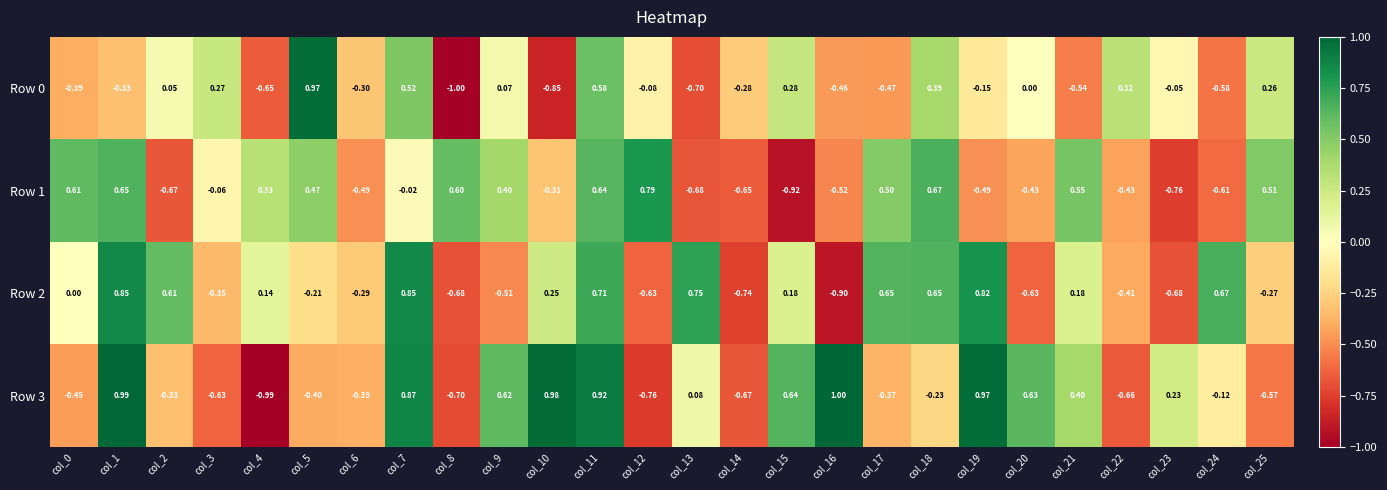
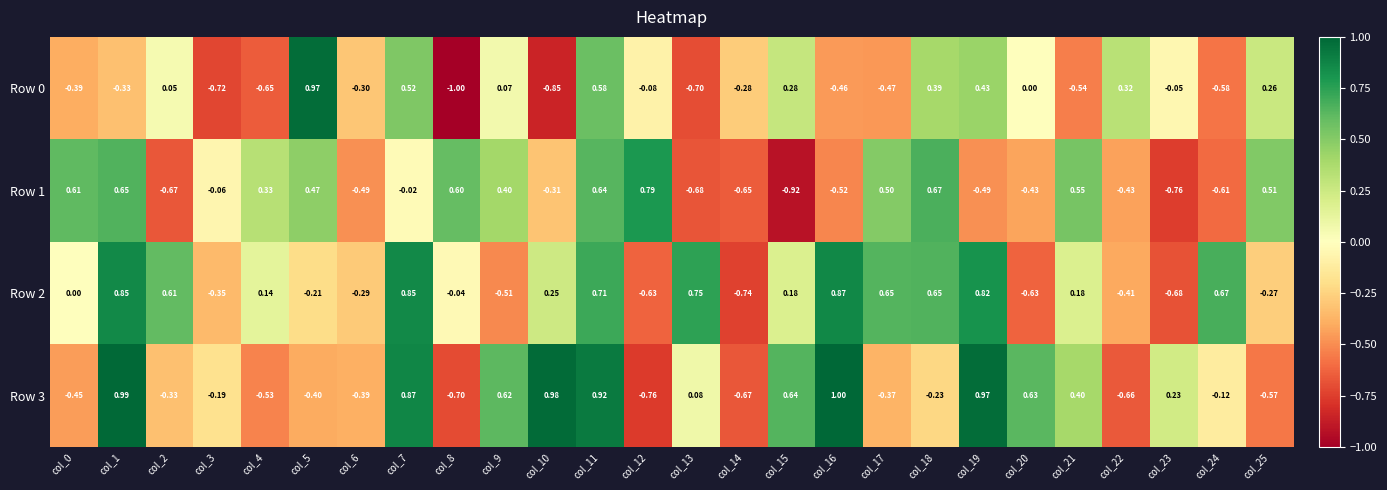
  {
    "Row 0": {
      "col_0": -0.39,
      "col_1": -0.33,
      "col_2": 0.05,
-     "col_3": 0.27,
+     "col_3": -0.72,
      "col_4": -0.65,
      "col_5": 0.97,
      "col_6": -0.30,
      "col_7": 0.52,
      "col_8": -1.00,
      "col_9": 0.07,
      "col_10": -0.85,
      "col_11": 0.58,
      "col_12": -0.08,
      "col_13": -0.70,
      "col_14": -0.28,
      "col_15": 0.28,
      "col_16": -0.46,
      "col_17": -0.47,
      "col_18": 0.39,
-     "col_19": -0.15,
+     "col_19": 0.43,
      "col_20": 0.00,
      "col_21": -0.54,
      "col_22": 0.32,
      "col_23": -0.05,
      "col_24": -0.58,
      "col_25": 0.26
    },
    "Row 1": {
      "col_0": 0.61,
      "col_1": 0.65,
      "col_2": -0.67,
      "col_3": -0.06,
      "col_4": 0.33,
      "col_5": 0.47,
      "col_6": -0.49,
      "col_7": -0.02,
      "col_8": 0.60,
      "col_9": 0.40,
      "col_10": -0.31,
      "col_11": 0.64,
      "col_12": 0.79,
      "col_13": -0.68,
      "col_14": -0.65,
      "col_15": -0.92,
      "col_16": -0.52,
      "col_17": 0.50,
      "col_18": 0.67,
      "col_19": -0.49,
      "col_20": -0.43,
      "col_21": 0.55,
      "col_22": -0.43,
      "col_23": -0.76,
      "col_24": -0.61,
      "col_25": 0.51
    },
    "Row 2": {
      "col_0": 0.00,
      "col_1": 0.85,
      "col_2": 0.61,
      "col_3": -0.35,
      "col_4": 0.14,
      "col_5": -0.21,
      "col_6": -0.29,
      "col_7": 0.85,
-     "col_8": -0.68,
+     "col_8": -0.04,
      "col_9": -0.51,
      "col_10": 0.25,
      "col_11": 0.71,
      "col_12": -0.63,
      "col_13": 0.75,
      "col_14": -0.74,
      "col_15": 0.18,
-     "col_16": -0.90,
+     "col_16": 0.87,
      "col_17": 0.65,
      "col_18": 0.65,
      "col_19": 0.82,
      "col_20": -0.63,
      "col_21": 0.18,
      "col_22": -0.41,
      "col_23": -0.68,
      "col_24": 0.67,
      "col_25": -0.27
    },
    "Row 3": {
      "col_0": -0.45,
      "col_1": 0.99,
      "col_2": -0.33,
-     "col_3": -0.63,
-     "col_4": -0.99,
+     "col_3": -0.19,
+     "col_4": -0.53,
      "col_5": -0.40,
      "col_6": -0.39,
      "col_7": 0.87,
      "col_8": -0.70,
      "col_9": 0.62,
      "col_10": 0.98,
      "col_11": 0.92,
      "col_12": -0.76,
      "col_13": 0.08,
      "col_14": -0.67,
      "col_15": 0.64,
      "col_16": 1.00,
      "col_17": -0.37,
      "col_18": -0.23,
      "col_19": 0.97,
      "col_20": 0.63,
      "col_21": 0.40,
      "col_22": -0.66,
      "col_23": 0.23,
      "col_24": -0.12,
      "col_25": -0.57
    }
  }
